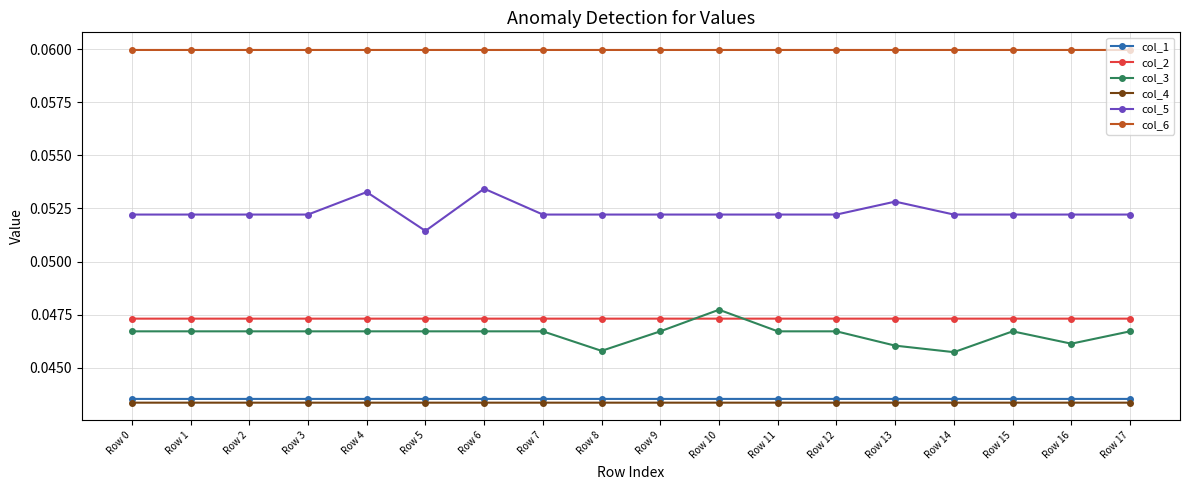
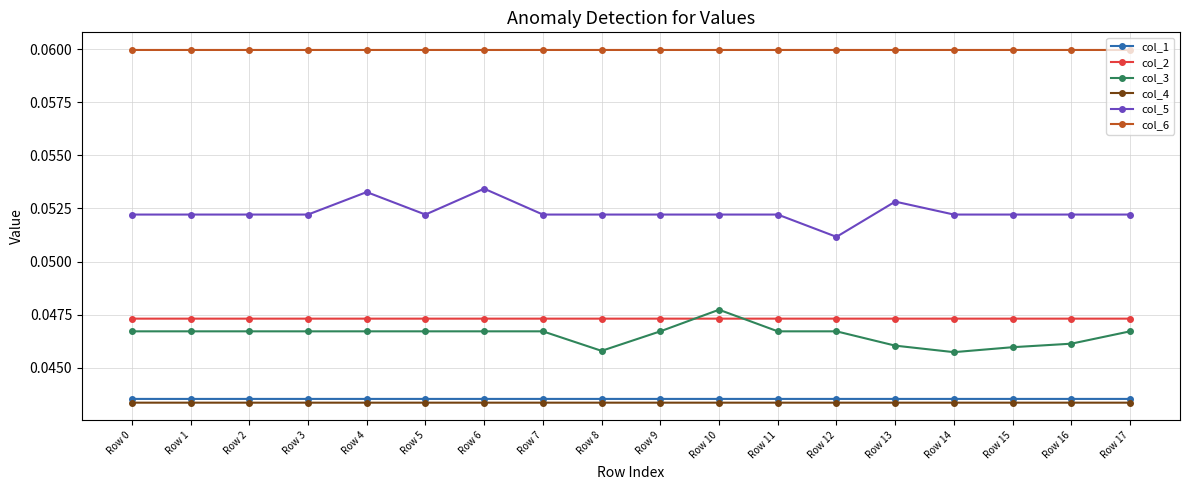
  {
    "col_1": {
      "Row 0": 0.0435,
      "Row 1": 0.0435,
      "Row 2": 0.0435,
      "Row 3": 0.0435,
      "Row 4": 0.0435,
      "Row 5": 0.0435,
      "Row 6": 0.0435,
      "Row 7": 0.0435,
      "Row 8": 0.0435,
      "Row 9": 0.0435,
      "Row 10": 0.0435,
      "Row 11": 0.0435,
      "Row 12": 0.0435,
      "Row 13": 0.0435,
      "Row 14": 0.0435,
      "Row 15": 0.0435,
      "Row 16": 0.0435,
      "Row 17": 0.0435
    },
    "col_3": {
      "Row 0": 0.0467,
      "Row 1": 0.0467,
      "Row 2": 0.0467,
      "Row 3": 0.0467,
      "Row 4": 0.0467,
      "Row 5": 0.0467,
      "Row 6": 0.0467,
      "Row 7": 0.0467,
      "Row 8": 0.0458,
      "Row 9": 0.0467,
      "Row 10": 0.0477,
      "Row 11": 0.0467,
      "Row 12": 0.0467,
      "Row 13": 0.0460,
      "Row 14": 0.0457,
-     "Row 15": 0.0467,
+     "Row 15": 0.0460,
      "Row 16": 0.0461,
      "Row 17": 0.0467
    },
    "col_4": {
      "Row 0": 0.0434,
      "Row 1": 0.0434,
      "Row 2": 0.0434,
      "Row 3": 0.0434,
      "Row 4": 0.0434,
      "Row 5": 0.0434,
      "Row 6": 0.0434,
      "Row 7": 0.0434,
      "Row 8": 0.0434,
      "Row 9": 0.0434,
      "Row 10": 0.0434,
      "Row 11": 0.0434,
      "Row 12": 0.0434,
      "Row 13": 0.0434,
      "Row 14": 0.0434,
      "Row 15": 0.0434,
      "Row 16": 0.0434,
      "Row 17": 0.0434
    },
    "col_5": {
      "Row 0": 0.0522,
      "Row 1": 0.0522,
      "Row 2": 0.0522,
      "Row 3": 0.0522,
      "Row 4": 0.0533,
-     "Row 5": 0.0514,
+     "Row 5": 0.0522,
      "Row 6": 0.0534,
      "Row 7": 0.0522,
      "Row 8": 0.0522,
      "Row 9": 0.0522,
      "Row 10": 0.0522,
      "Row 11": 0.0522,
-     "Row 12": 0.0522,
+     "Row 12": 0.0512,
      "Row 13": 0.0528,
      "Row 14": 0.0522,
      "Row 15": 0.0522,
      "Row 16": 0.0522,
      "Row 17": 0.0522
    }
  }
